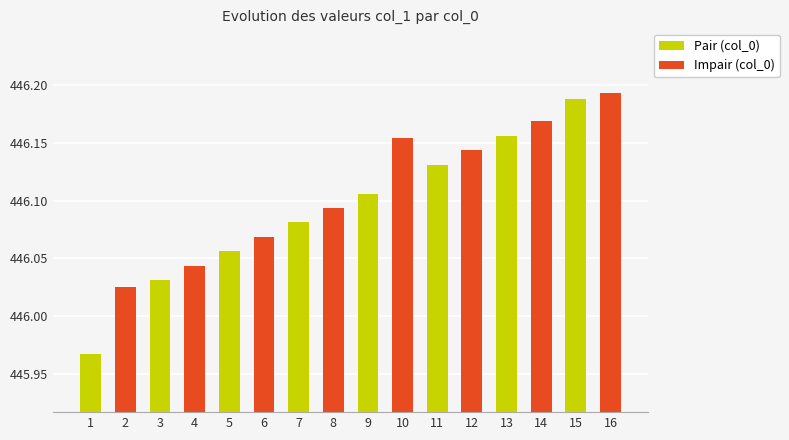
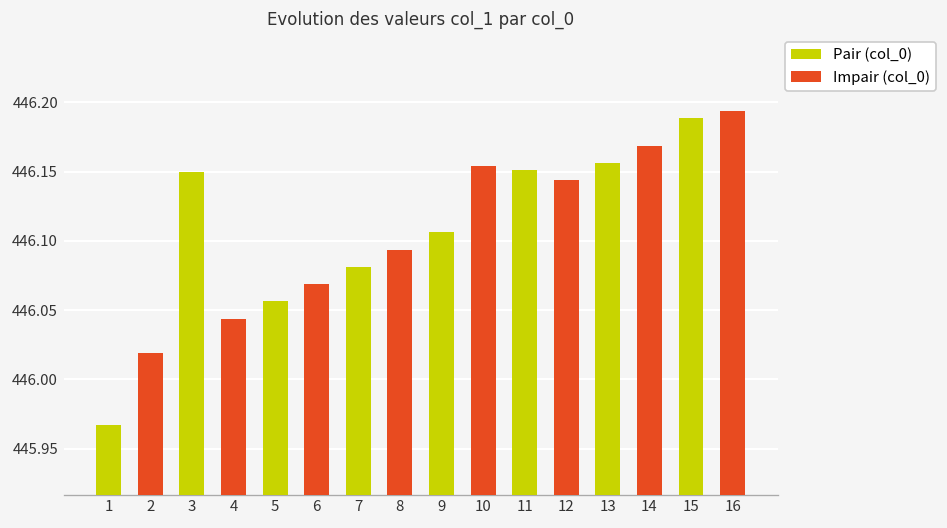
  {
    "1": 445.967,
-   "2": 446.026,
-   "3": 446.031,
+   "2": 446.019,
+   "3": 446.150,
    "4": 446.044,
    "5": 446.056,
    "6": 446.069,
    "7": 446.081,
    "8": 446.094,
    "9": 446.106,
    "10": 446.154,
-   "11": 446.131,
+   "11": 446.151,
    "12": 446.144,
    "13": 446.156,
    "14": 446.169,
    "15": 446.188,
    "16": 446.194
  }
